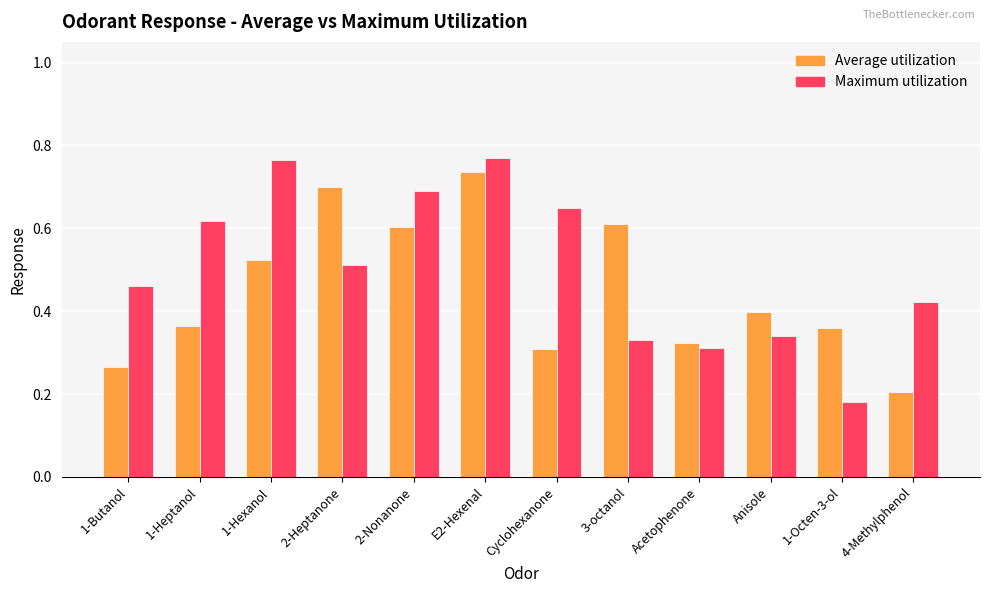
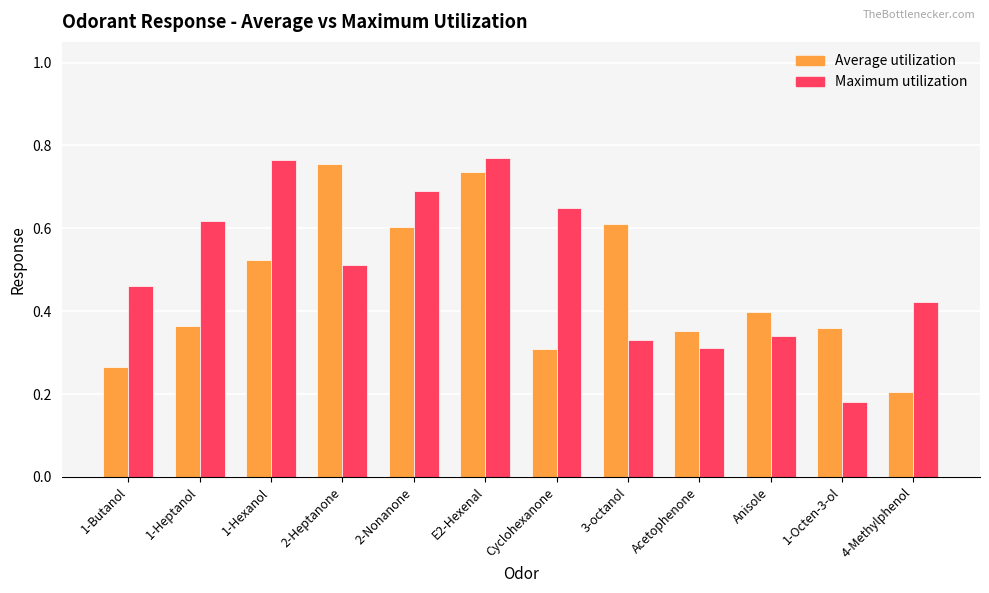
  {
    "Average utilization": {
      "1-Butanol": 0.26,
      "1-Heptanol": 0.37,
      "1-Hexanol": 0.52,
-     "2-Heptanone": 0.70,
+     "2-Heptanone": 0.75,
      "2-Nonanone": 0.60,
      "E2-Hexenal": 0.73,
      "Cyclohexanone": 0.31,
      "3-octanol": 0.61,
-     "Acetophenone": 0.32,
+     "Acetophenone": 0.35,
      "Anisole": 0.40,
      "1-Octen-3-ol": 0.36,
      "4-Methylphenol": 0.20
    },
    "Maximum utilization": {
      "1-Butanol": 0.46,
      "1-Heptanol": 0.62,
      "1-Hexanol": 0.76,
      "2-Heptanone": 0.51,
      "2-Nonanone": 0.69,
      "E2-Hexenal": 0.77,
      "Cyclohexanone": 0.65,
      "3-octanol": 0.33,
      "Acetophenone": 0.31,
      "Anisole": 0.34,
      "1-Octen-3-ol": 0.18,
      "4-Methylphenol": 0.42
    }
  }
